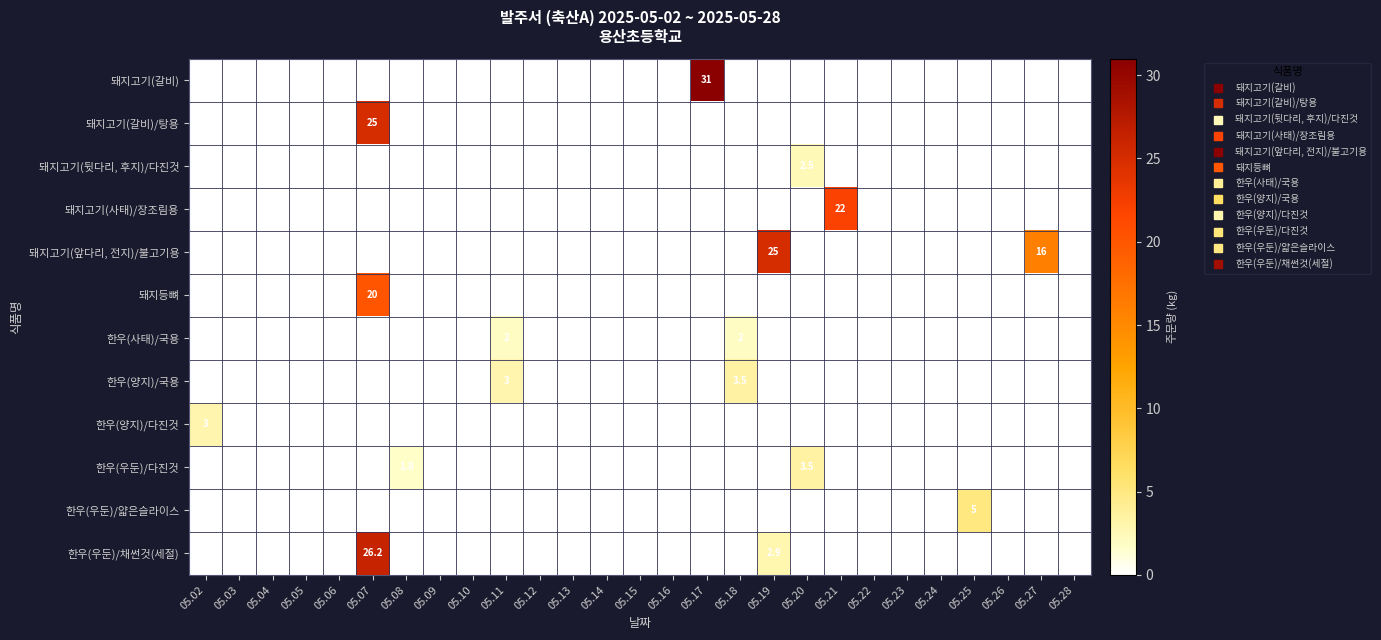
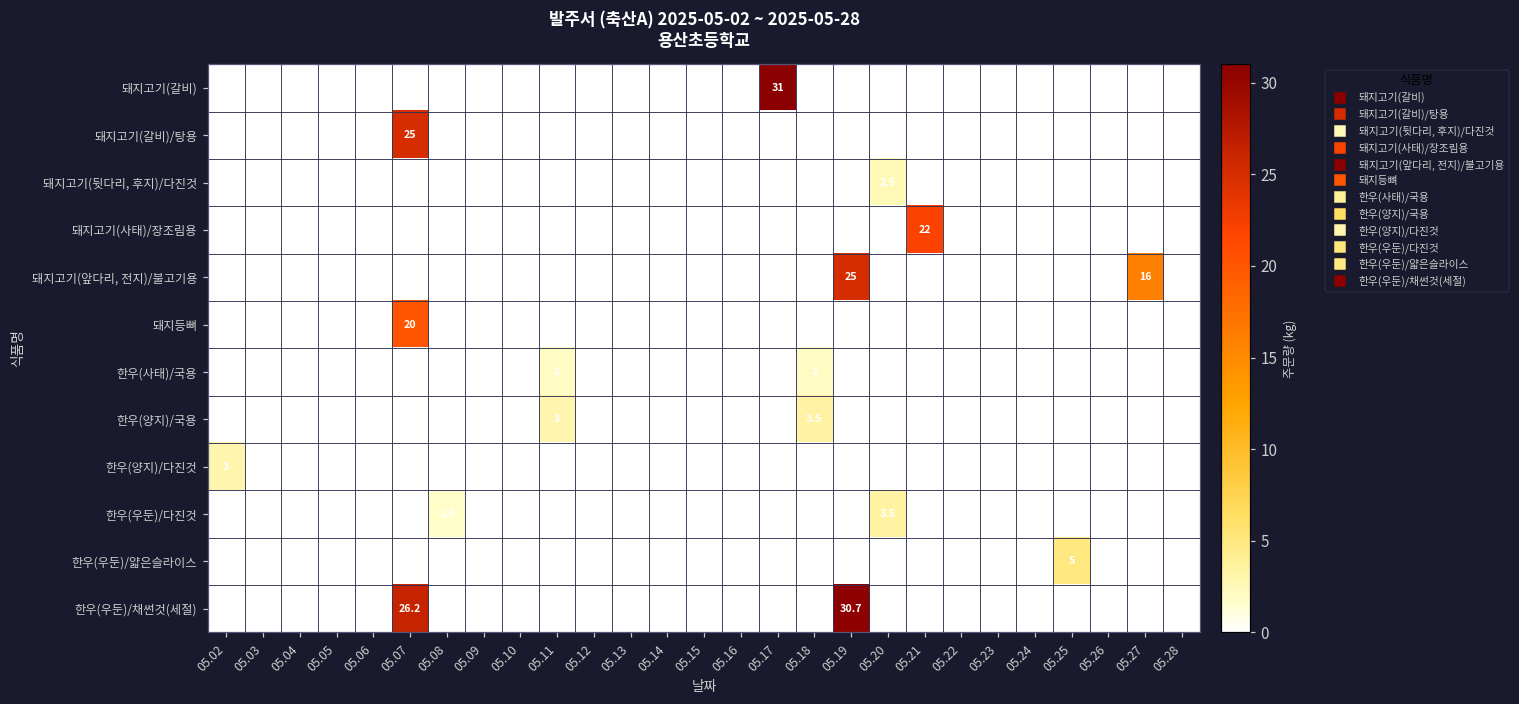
  {
    "돼지고기(갈비)": {
      "05.17": 31
    },
    "돼지고기(갈비)/탕용": {
      "05.07": 25
    },
    "돼지고기(뒷다리, 후지)/다진것": {
      "05.20": 2.5
    },
    "돼지고기(사태)/장조림용": {
      "05.21": 22
    },
    "돼지고기(앞다리, 전지)/불고기용": {
      "05.19": 25,
      "05.27": 16
    },
    "돼지등뼈": {
      "05.07": 20
    },
    "한우(사태)/국용": {
      "05.11": 2,
      "05.18": 2
    },
    "한우(양지)/국용": {
      "05.11": 3,
      "05.18": 3.5
    },
    "한우(양지)/다진것": {
      "05.02": 3
    },
    "한우(우둔)/다진것": {
      "05.08": 1.8,
      "05.20": 3.5
    },
    "한우(우둔)/얇은슬라이스": {
      "05.25": 5
    },
    "한우(우둔)/채썬것(세절)": {
      "05.07": 26.2,
-     "05.19": 2.9
+     "05.19": 30.7
    }
  }
